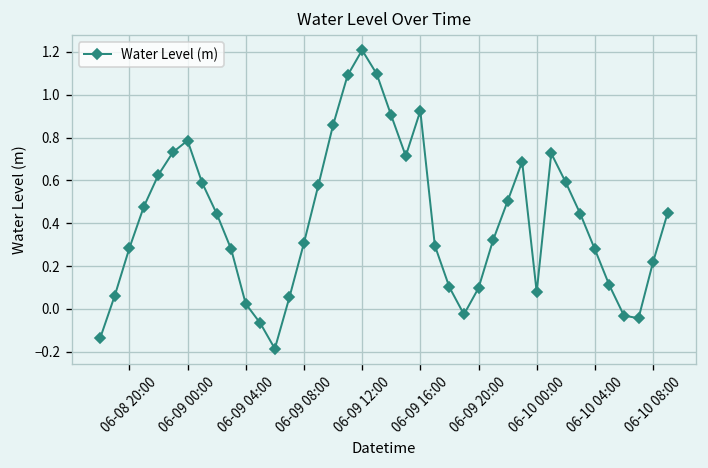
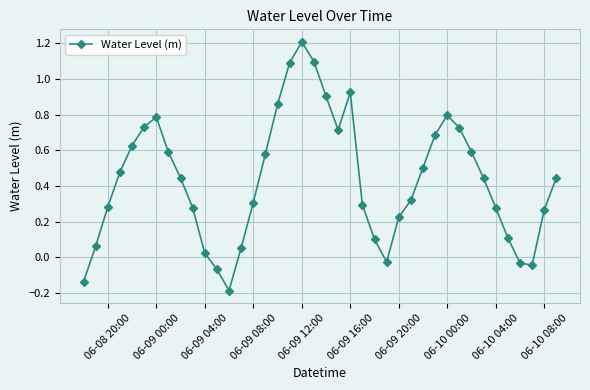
  {
    "06-08 20:00": 0.28,
    "06-09 00:00": 0.79,
    "06-09 04:00": 0.02,
    "06-09 08:00": 0.31,
    "06-09 12:00": 1.21,
    "06-09 16:00": 0.92,
-   "06-09 20:00": 0.10,
-   "06-10 00:00": 0.08,
+   "06-09 20:00": 0.23,
+   "06-10 00:00": 0.80,
    "06-10 04:00": 0.28,
-   "06-10 08:00": 0.22
+   "06-10 08:00": 0.27
  }
